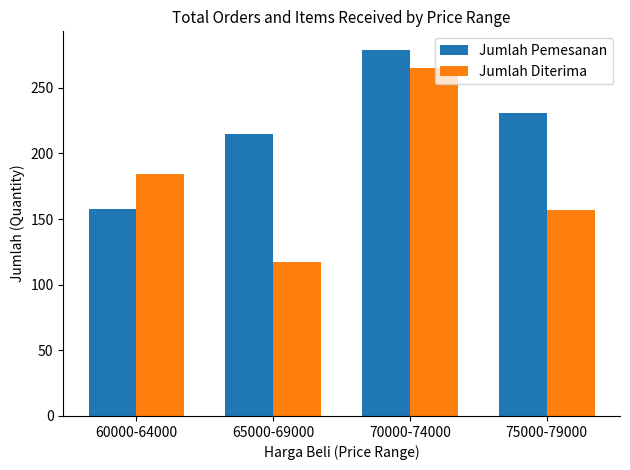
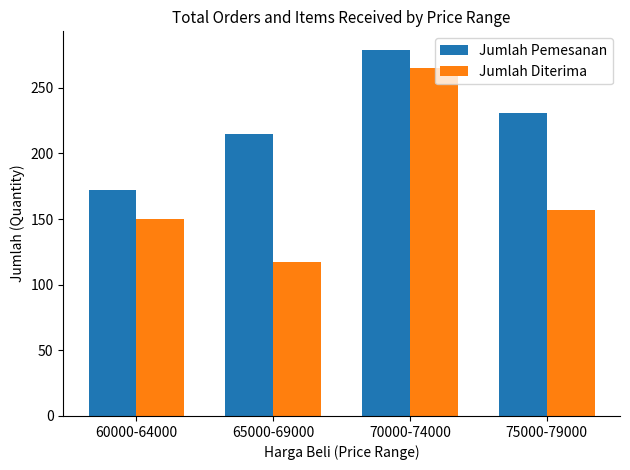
  {
    "Jumlah Pemesanan": {
-     "60000-64000": 158,
+     "60000-64000": 172,
      "65000-69000": 215,
      "70000-74000": 279,
      "75000-79000": 231
    },
    "Jumlah Diterima": {
-     "60000-64000": 184,
+     "60000-64000": 150,
      "65000-69000": 117,
      "70000-74000": 265,
      "75000-79000": 157
    }
  }
